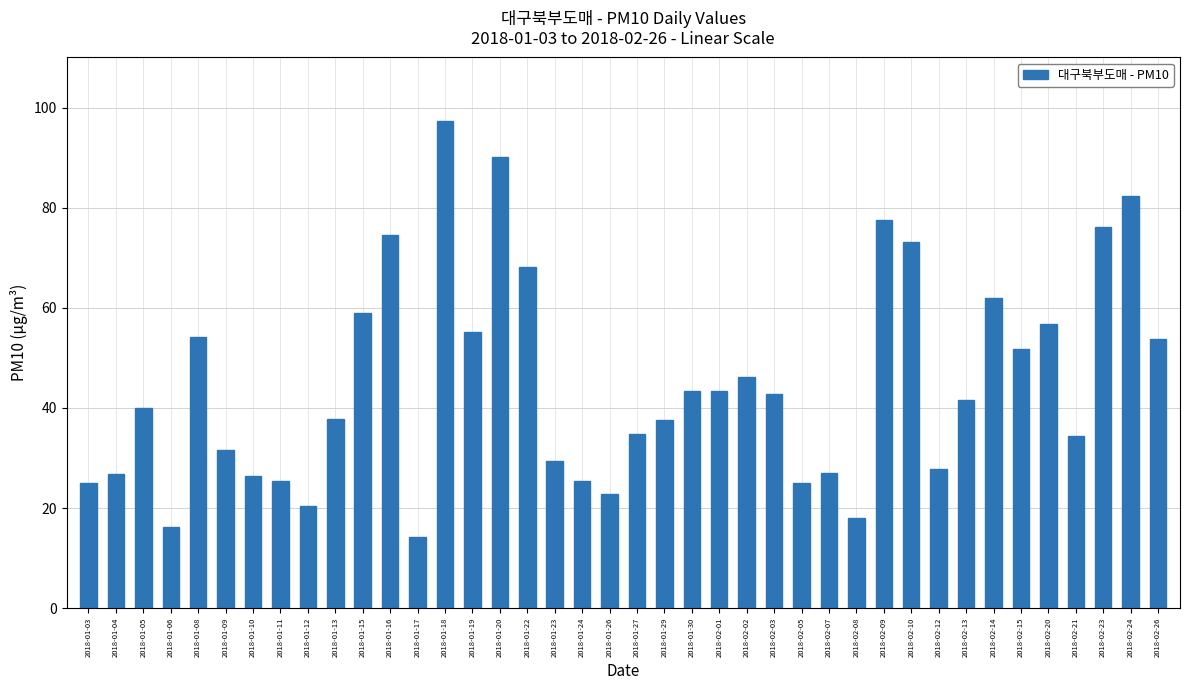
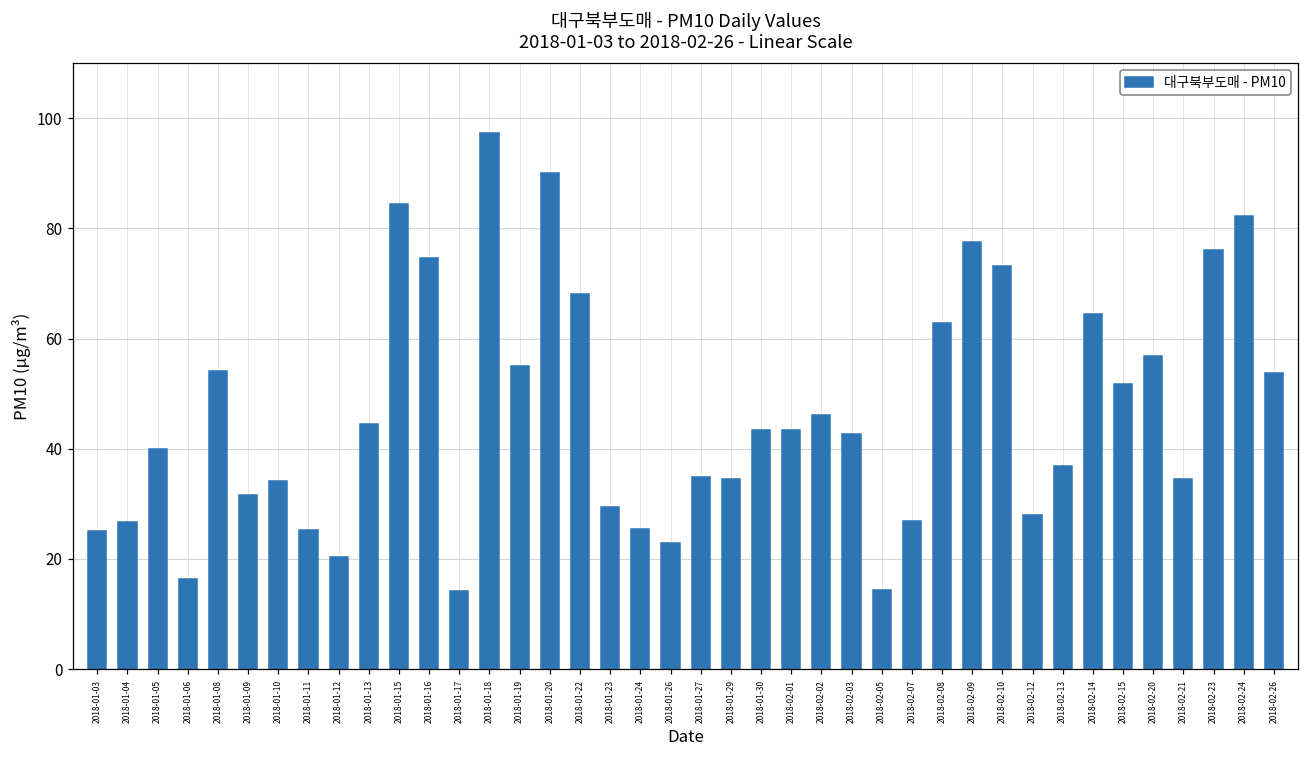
  {
    "2018-01-03": 25,
    "2018-01-04": 27,
    "2018-01-05": 40,
    "2018-01-06": 16,
    "2018-01-08": 54,
    "2018-01-09": 32,
-   "2018-01-10": 26,
+   "2018-01-10": 34,
    "2018-01-11": 25,
    "2018-01-12": 20,
-   "2018-01-13": 38,
-   "2018-01-15": 59,
+   "2018-01-13": 44,
+   "2018-01-15": 84,
    "2018-01-16": 75,
    "2018-01-17": 14,
    "2018-01-18": 97,
    "2018-01-19": 55,
    "2018-01-20": 90,
    "2018-01-22": 68,
    "2018-01-23": 29,
    "2018-01-24": 25,
    "2018-01-26": 23,
    "2018-01-27": 35,
-   "2018-01-29": 38,
+   "2018-01-29": 35,
    "2018-01-30": 43,
    "2018-02-01": 43,
    "2018-02-02": 46,
    "2018-02-03": 43,
-   "2018-02-05": 25,
+   "2018-02-05": 14,
    "2018-02-07": 27,
-   "2018-02-08": 18,
+   "2018-02-08": 63,
    "2018-02-09": 77,
    "2018-02-10": 73,
    "2018-02-12": 28,
-   "2018-02-13": 42,
-   "2018-02-14": 62,
+   "2018-02-13": 37,
+   "2018-02-14": 65,
    "2018-02-15": 52,
    "2018-02-20": 57,
    "2018-02-21": 34,
    "2018-02-23": 76,
    "2018-02-24": 82,
    "2018-02-26": 54
  }
